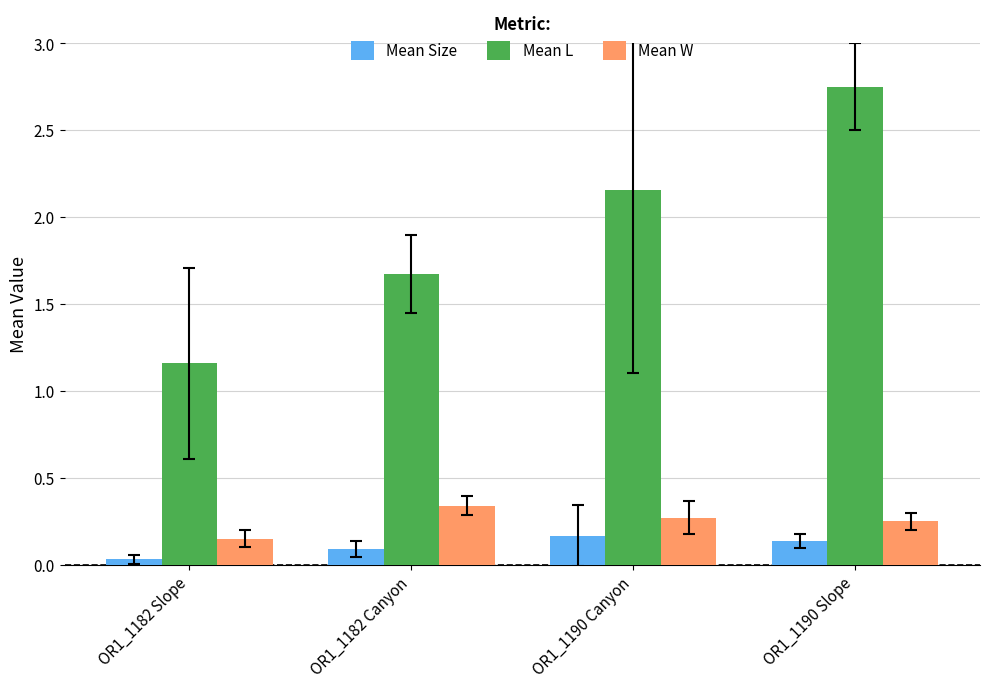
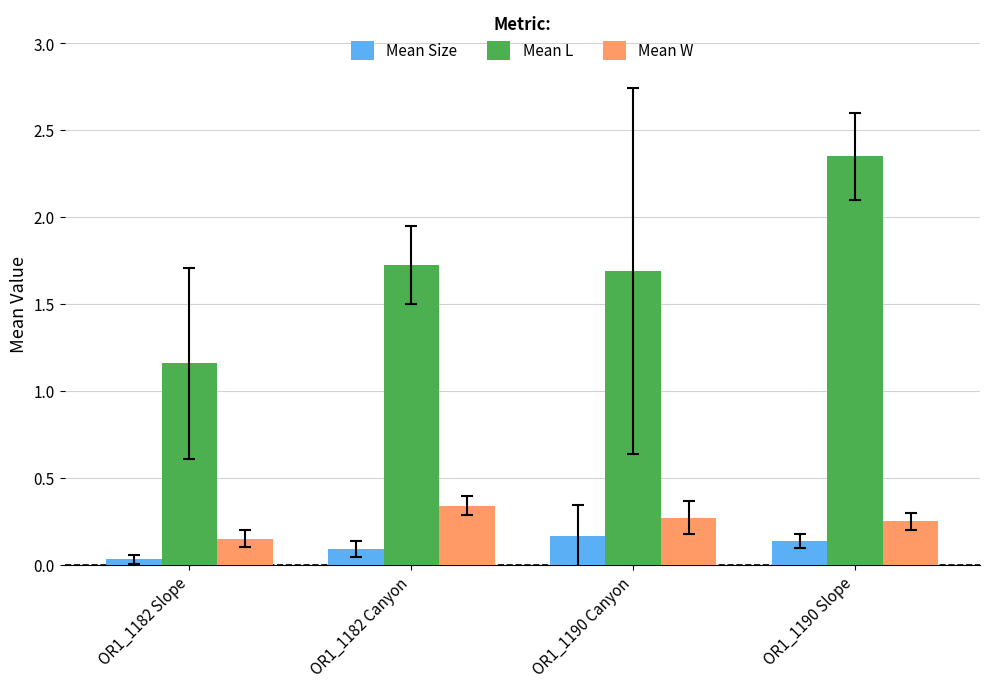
  {
    "Mean Size": {
      "OR1_1182 Slope": 0.03,
      "OR1_1182 Canyon": 0.09,
      "OR1_1190 Canyon": 0.17,
      "OR1_1190 Slope": 0.14
    },
    "Mean L": {
      "OR1_1182 Slope": 1.16,
-     "OR1_1182 Canyon": 1.67,
-     "OR1_1190 Canyon": 2.16,
-     "OR1_1190 Slope": 2.75
+     "OR1_1182 Canyon": 1.73,
+     "OR1_1190 Canyon": 1.69,
+     "OR1_1190 Slope": 2.35
    },
    "Mean W": {
      "OR1_1182 Slope": 0.15,
      "OR1_1182 Canyon": 0.34,
      "OR1_1190 Canyon": 0.27,
      "OR1_1190 Slope": 0.25
    }
  }
